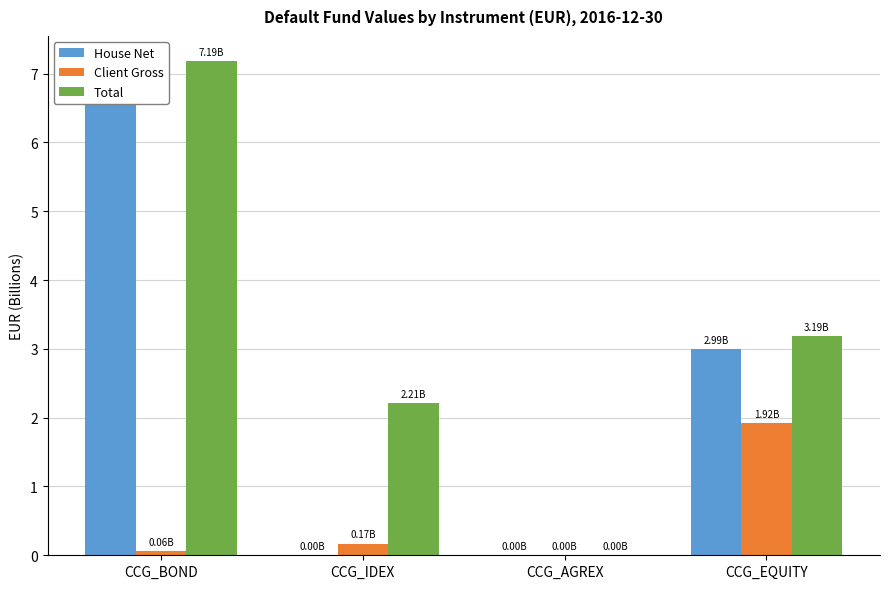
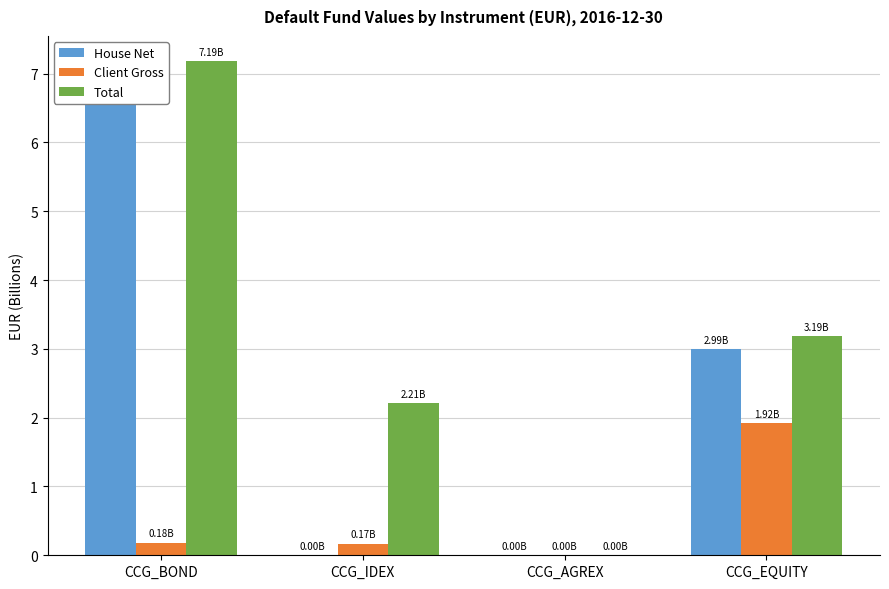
  {
    "House Net": {
      "CCG_IDEX": "0.00B",
      "CCG_AGREX": "0.00B",
      "CCG_EQUITY": "2.99B"
    },
    "Client Gross": {
-     "CCG_BOND": "0.06B",
+     "CCG_BOND": "0.18B",
      "CCG_IDEX": "0.17B",
      "CCG_AGREX": "0.00B",
      "CCG_EQUITY": "1.92B"
    },
    "Total": {
      "CCG_BOND": "7.19B",
      "CCG_IDEX": "2.21B",
      "CCG_AGREX": "0.00B",
      "CCG_EQUITY": "3.19B"
    }
  }
